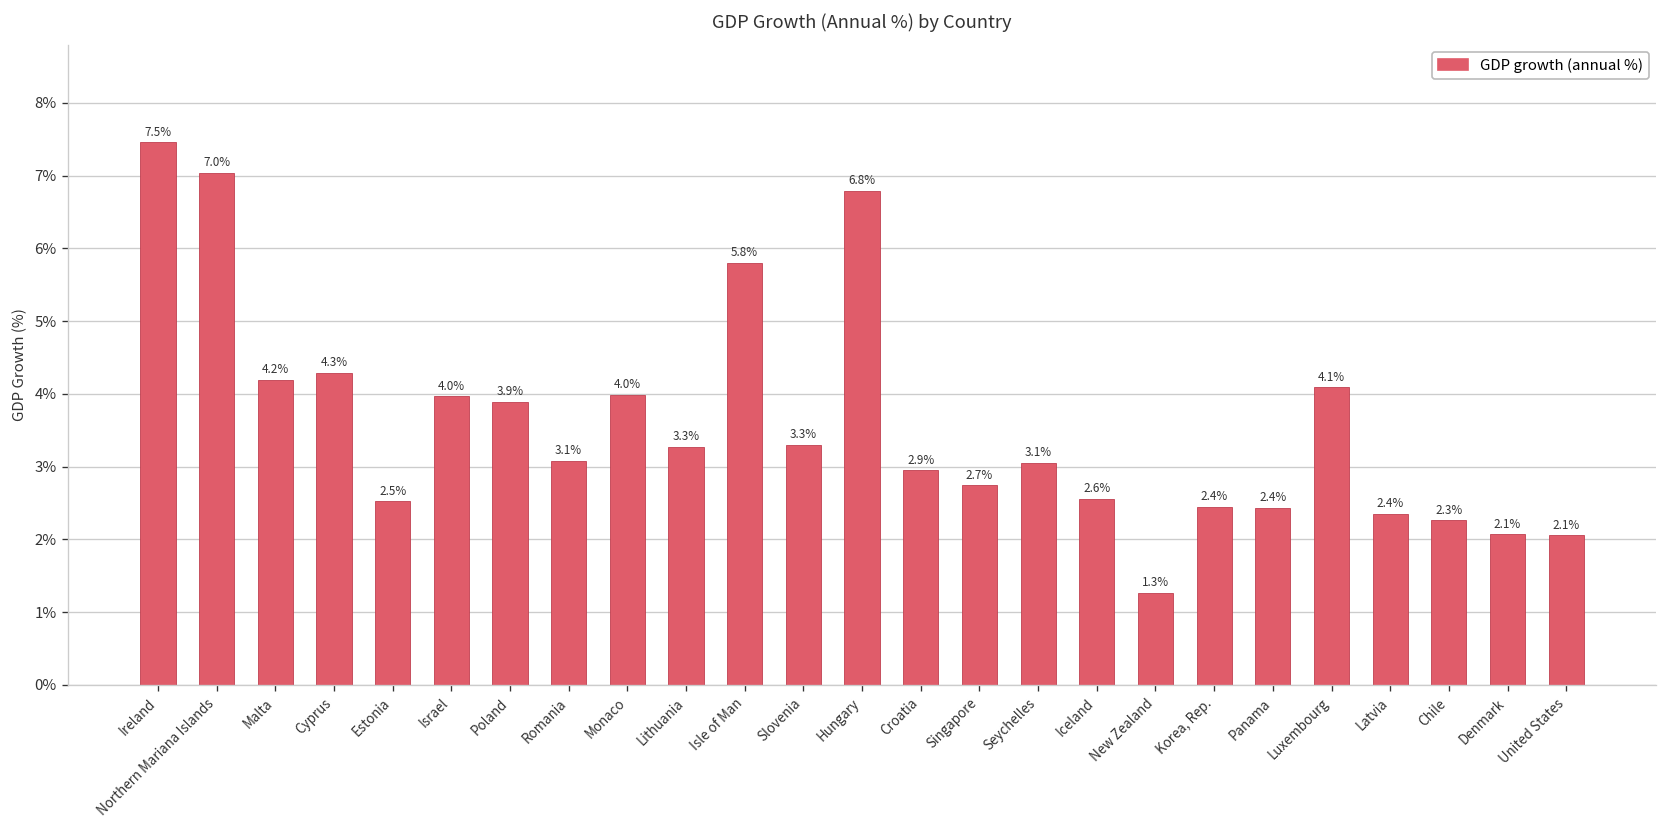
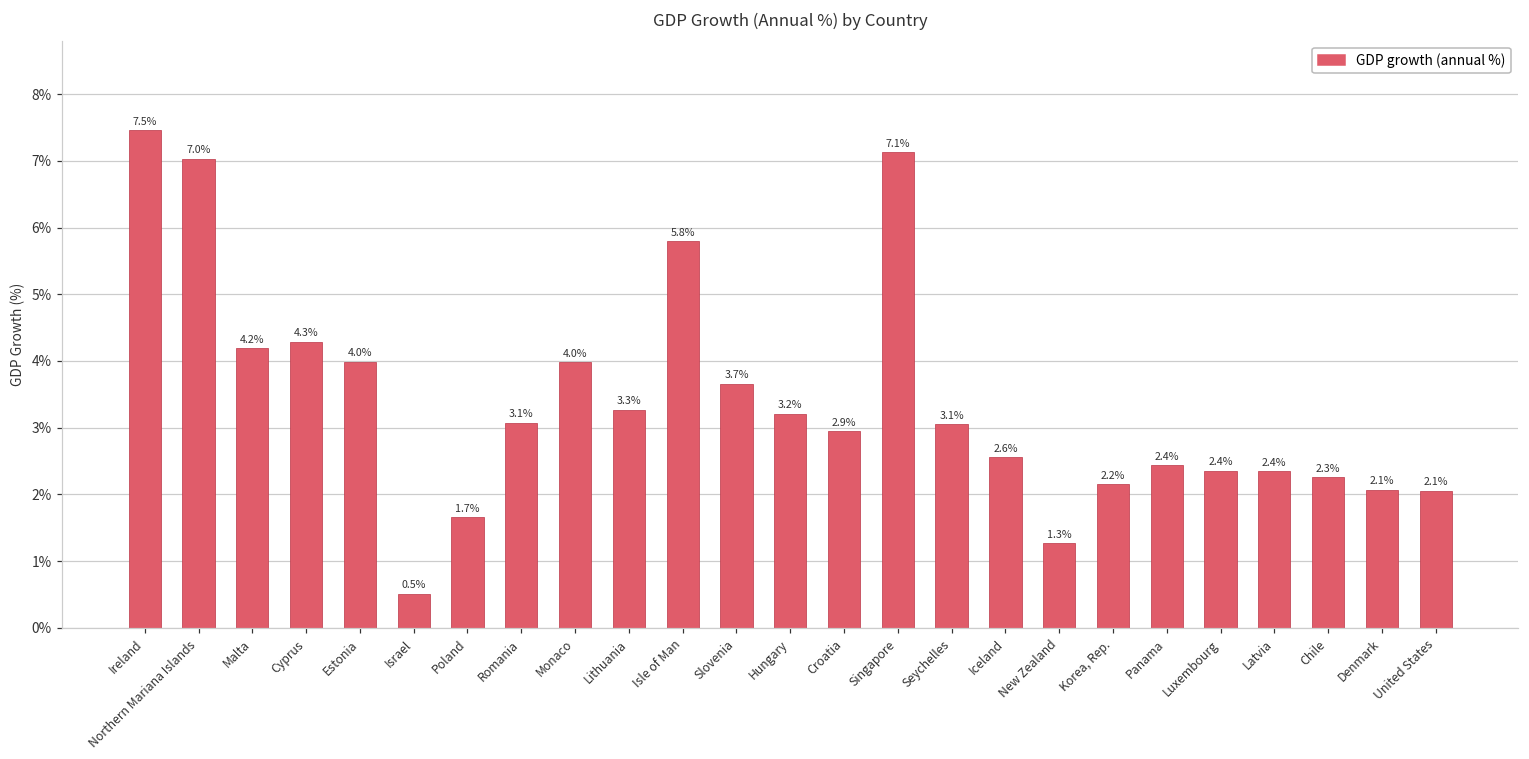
  {
    "Ireland": "7.5%",
    "Northern Mariana Islands": "7.0%",
    "Malta": "4.2%",
    "Cyprus": "4.3%",
-   "Estonia": "2.5%",
-   "Israel": "4.0%",
-   "Poland": "3.9%",
+   "Estonia": "4.0%",
+   "Israel": "0.5%",
+   "Poland": "1.7%",
    "Romania": "3.1%",
    "Monaco": "4.0%",
    "Lithuania": "3.3%",
    "Isle of Man": "5.8%",
-   "Slovenia": "3.3%",
-   "Hungary": "6.8%",
+   "Slovenia": "3.7%",
+   "Hungary": "3.2%",
    "Croatia": "2.9%",
-   "Singapore": "2.7%",
+   "Singapore": "7.1%",
    "Seychelles": "3.1%",
    "Iceland": "2.6%",
    "New Zealand": "1.3%",
-   "Korea, Rep.": "2.4%",
+   "Korea, Rep.": "2.2%",
    "Panama": "2.4%",
-   "Luxembourg": "4.1%",
+   "Luxembourg": "2.4%",
    "Latvia": "2.4%",
    "Chile": "2.3%",
    "Denmark": "2.1%",
    "United States": "2.1%"
  }
